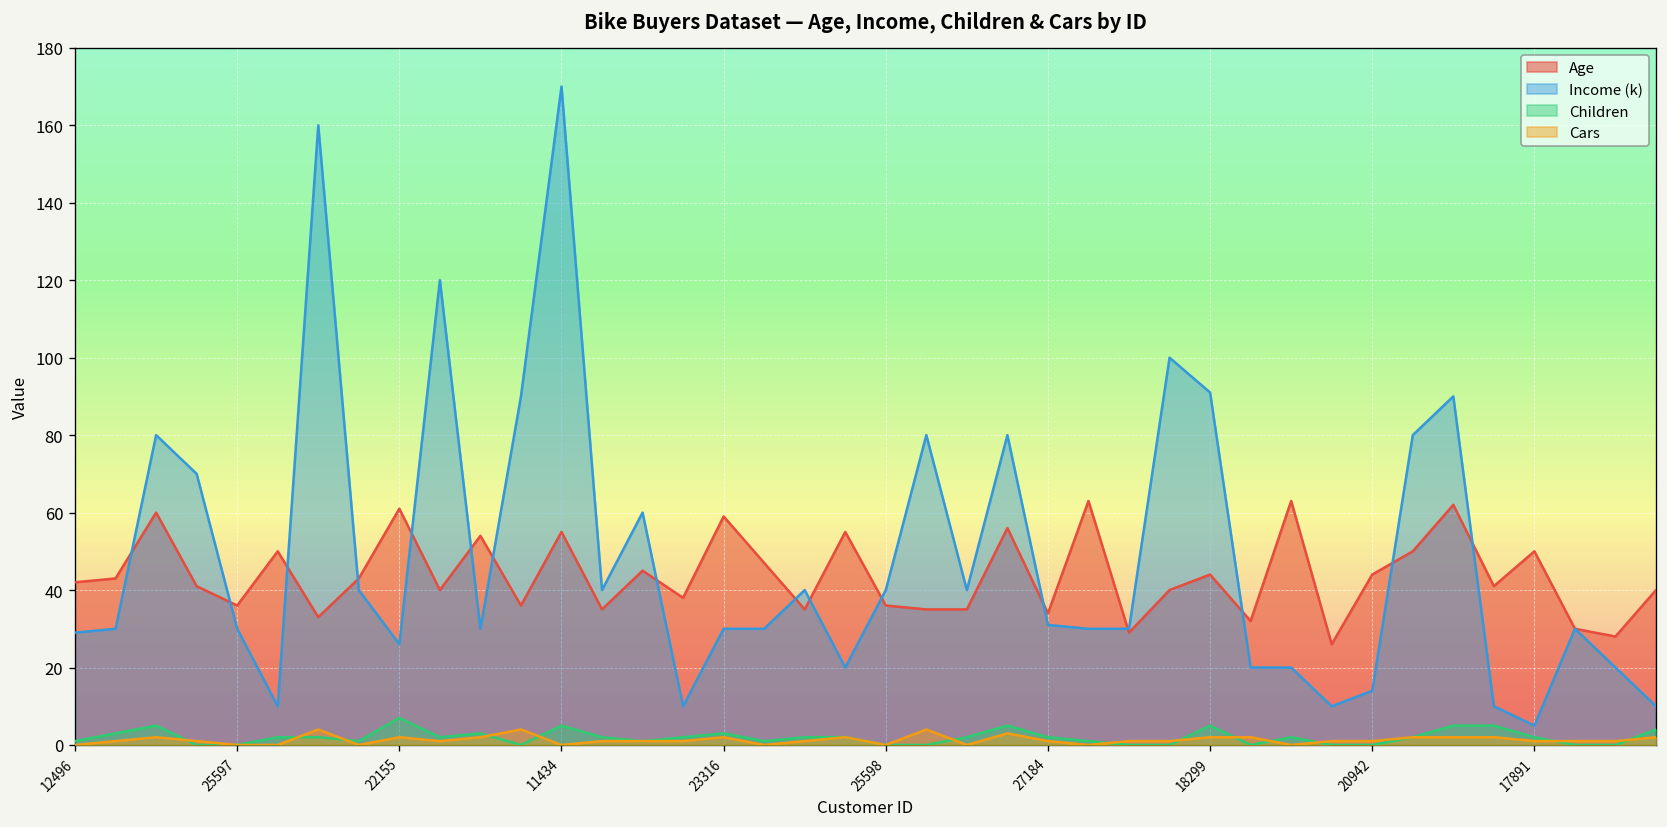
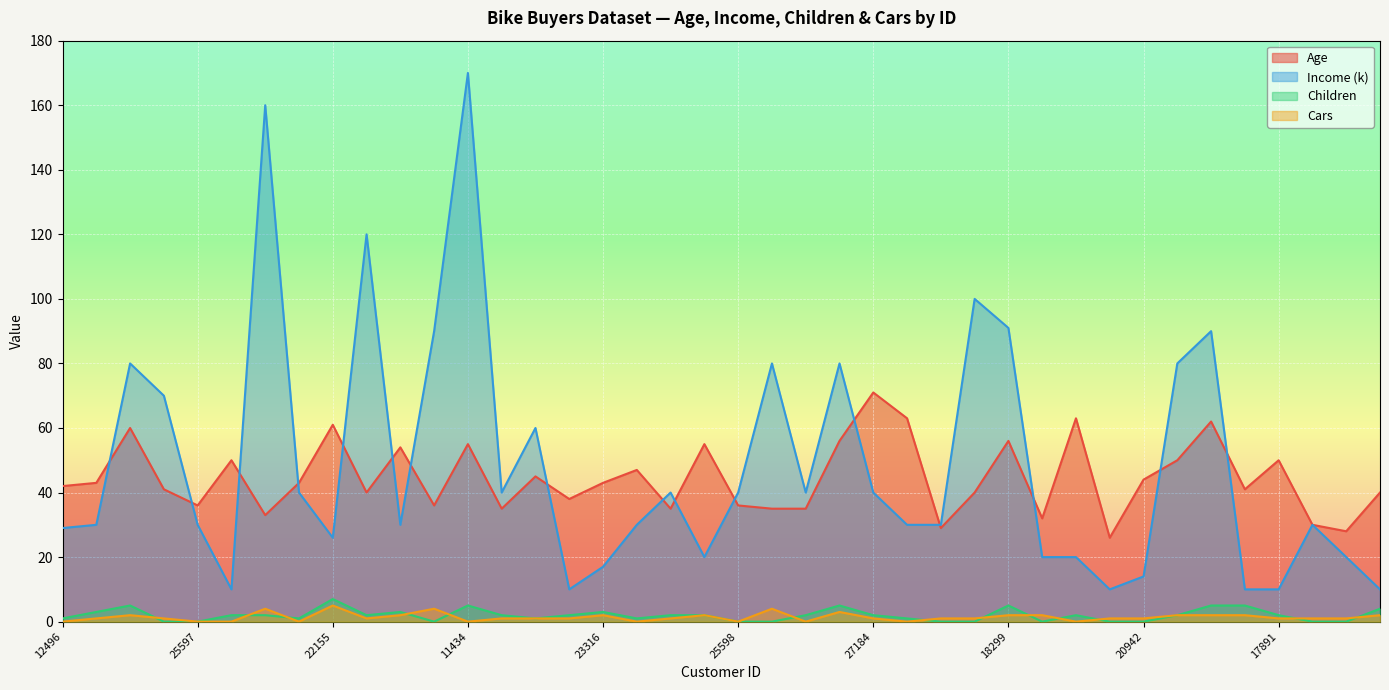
  {
    "Age": {
      "12496": 42,
      "25597": 36,
      "22155": 61,
      "11434": 55,
-     "23316": 59,
+     "23316": 43,
      "25598": 36,
-     "27184": 34,
-     "18299": 44,
+     "27184": 71,
+     "18299": 56,
      "20942": 44,
      "17891": 50
    },
    "Income (k)": {
      "12496": 29,
      "25597": 30,
      "22155": 26,
      "11434": 170,
-     "23316": 30,
+     "23316": 17,
      "25598": 40,
-     "27184": 31,
+     "27184": 40,
      "18299": 91,
      "20942": 14,
-     "17891": 5
+     "17891": 10
    },
    "Children": {
      "12496": 1,
      "22155": 7,
      "11434": 5,
      "23316": 3,
      "27184": 2,
      "18299": 5,
      "20942": 0,
      "17891": 2
    },
    "Cars": {
      "12496": 0,
-     "22155": 2,
+     "22155": 5,
      "11434": 0,
      "23316": 2,
      "27184": 1,
      "18299": 2,
      "20942": 1,
      "17891": 1
    }
  }
